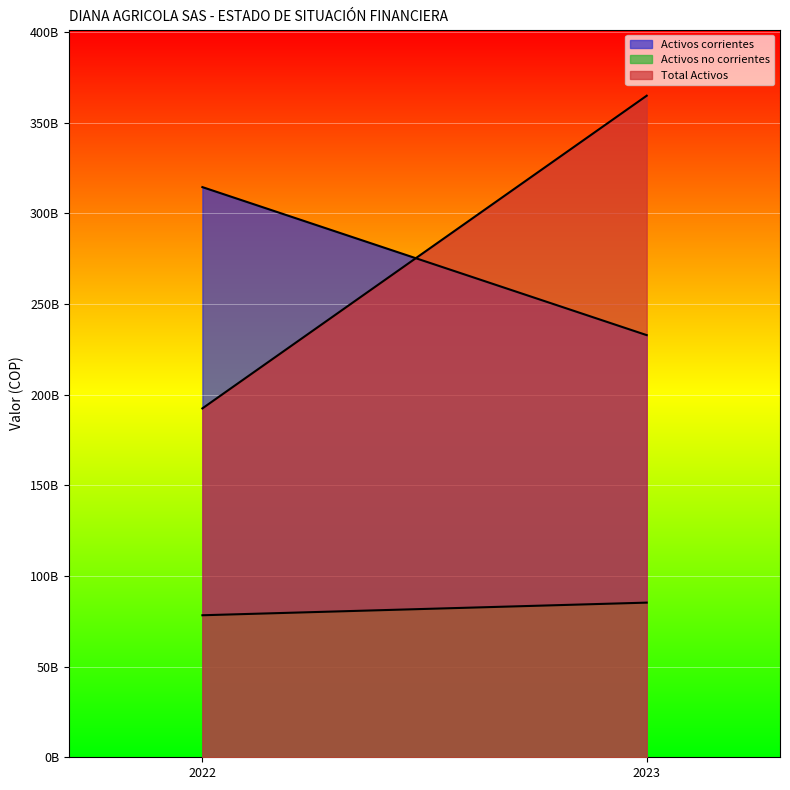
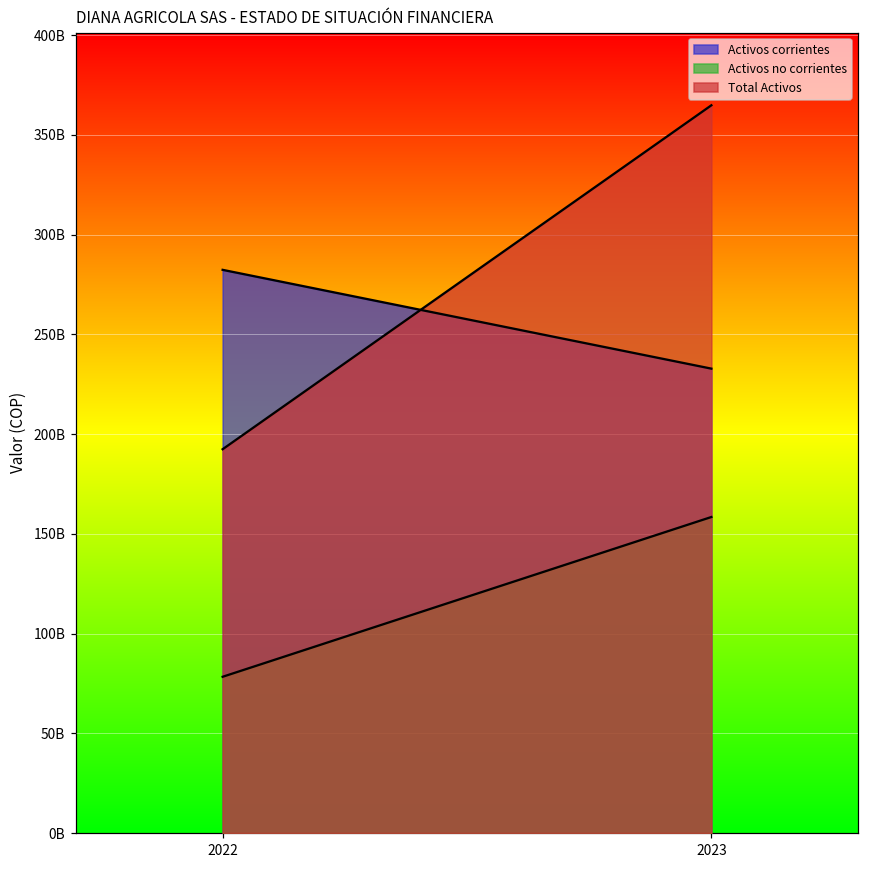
  {
    "Activos corrientes": {
-     "2022": 314000000000,
+     "2022": 282000000000,
      "2023": 233000000000
    },
    "Activos no corrientes": {
      "2022": 78000000000,
-     "2023": 85000000000
+     "2023": 158000000000
    },
    "Total Activos": {
      "2022": 192000000000,
      "2023": 365000000000
    }
  }
